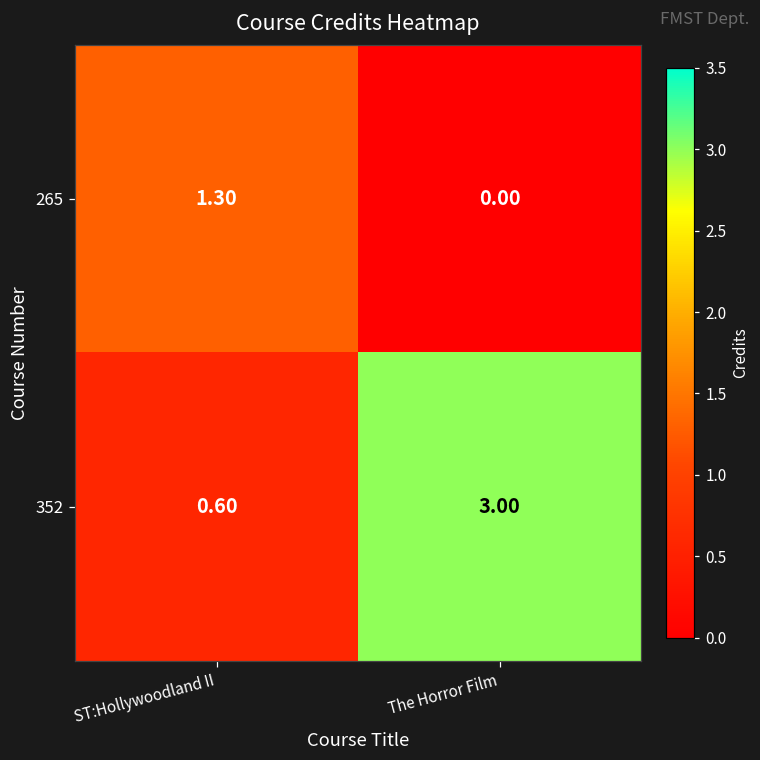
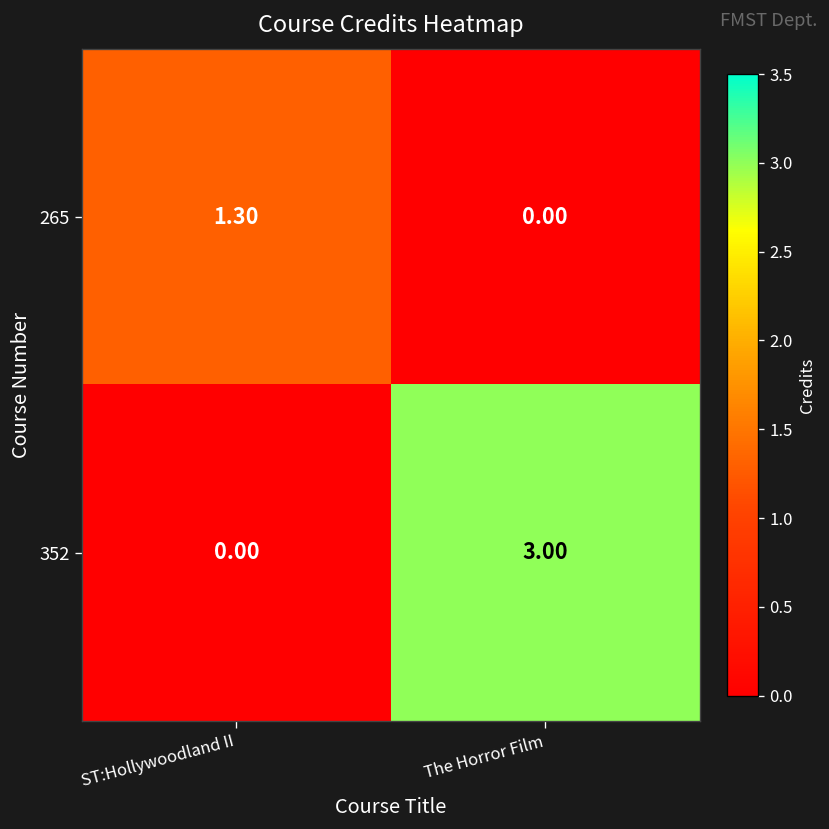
  {
    "265": {
      "ST:Hollywoodland II": 1.30,
      "The Horror Film": 0.00
    },
    "352": {
-     "ST:Hollywoodland II": 0.60,
+     "ST:Hollywoodland II": 0.00,
      "The Horror Film": 3.00
    }
  }
